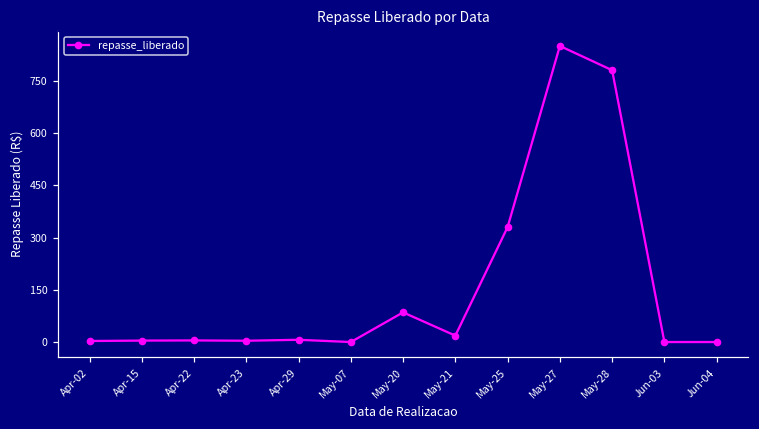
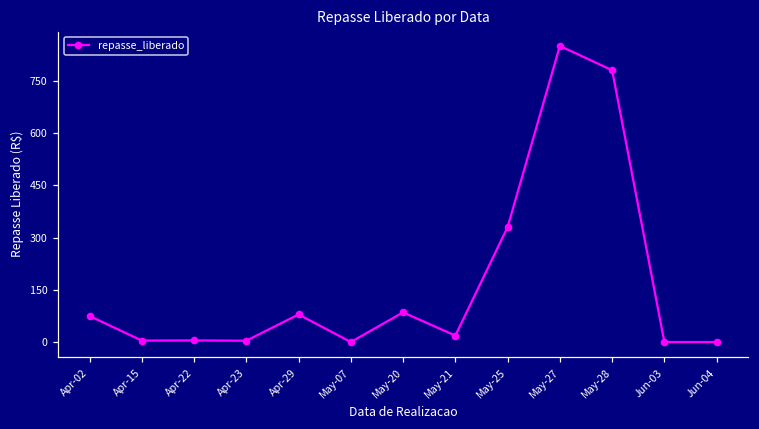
  {
-   "Apr-02": 0,
+   "Apr-02": 70,
    "Apr-15": 0,
    "Apr-22": 0,
    "Apr-23": 0,
-   "Apr-29": 10,
+   "Apr-29": 80,
    "May-07": 0,
    "May-20": 90,
    "May-21": 20,
    "May-25": 330,
    "May-27": 850,
    "May-28": 780,
    "Jun-03": 0,
    "Jun-04": 0
  }
